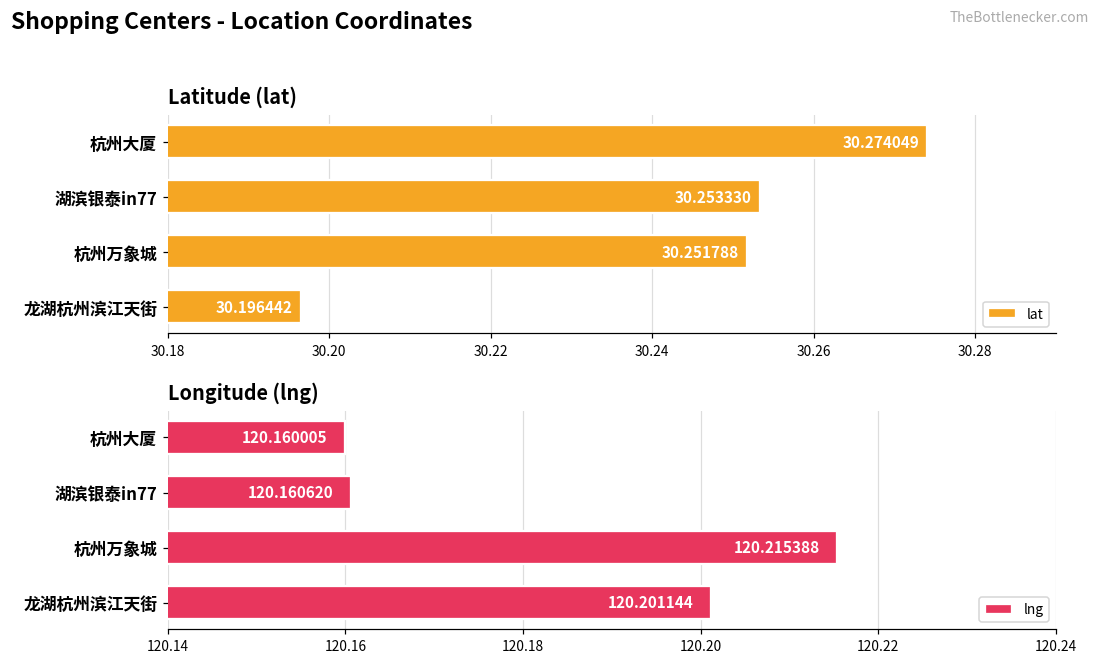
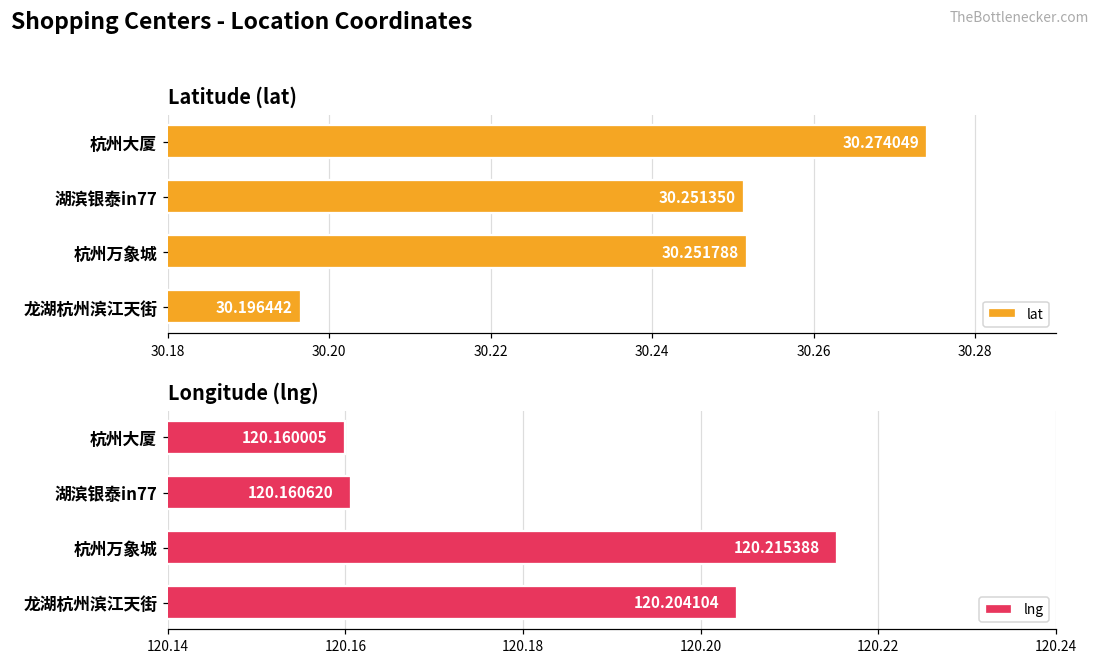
  {
    "Latitude (lat)": {
      "杭州大厦": 30.274049,
-     "湖滨银泰in77": 30.253330,
+     "湖滨银泰in77": 30.251350,
      "杭州万象城": 30.251788,
      "龙湖杭州滨江天街": 30.196442
    },
    "Longitude (lng)": {
      "杭州大厦": 120.160005,
      "湖滨银泰in77": 120.160620,
      "杭州万象城": 120.215388,
-     "龙湖杭州滨江天街": 120.201144
+     "龙湖杭州滨江天街": 120.204104
    }
  }
